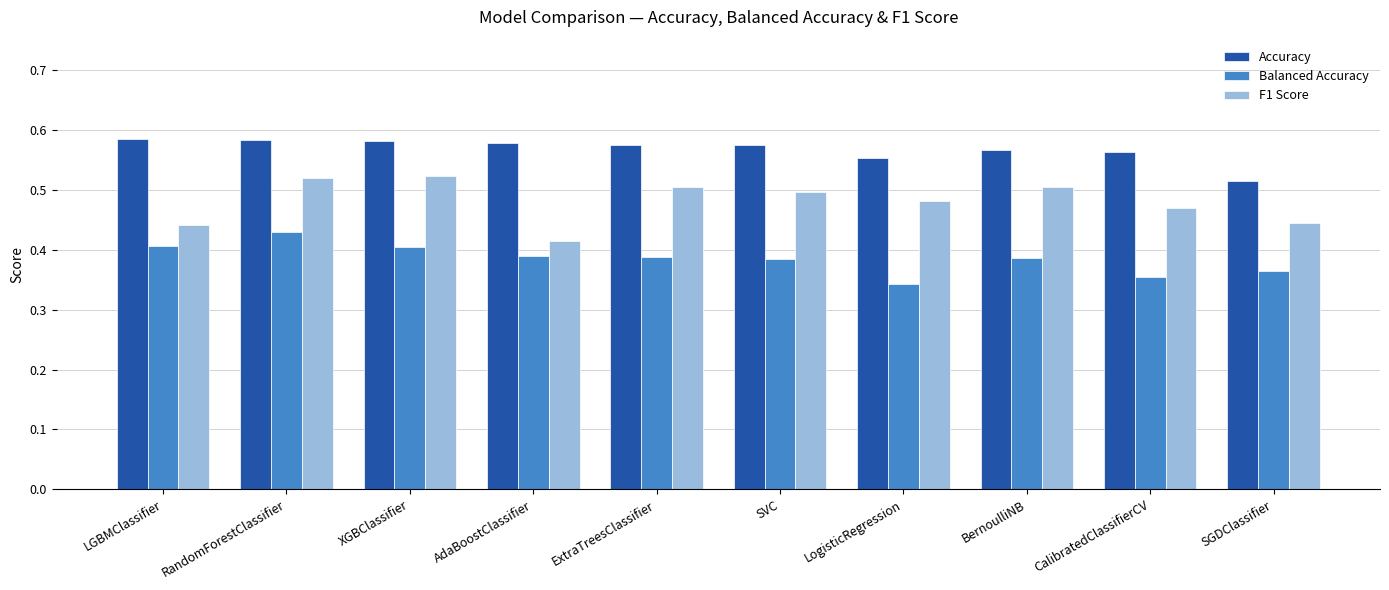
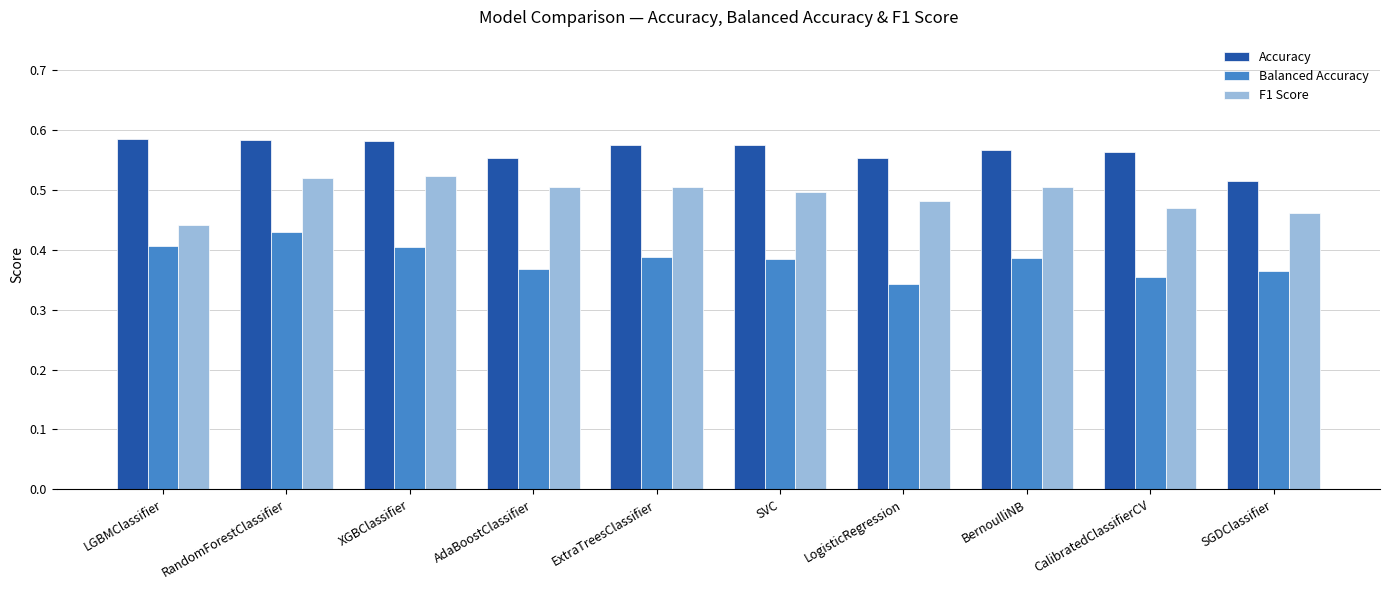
  {
    "Accuracy": {
      "LGBMClassifier": 0.58,
      "RandomForestClassifier": 0.58,
      "XGBClassifier": 0.58,
-     "AdaBoostClassifier": 0.58,
+     "AdaBoostClassifier": 0.55,
      "ExtraTreesClassifier": 0.58,
      "SVC": 0.57,
      "LogisticRegression": 0.55,
      "BernoulliNB": 0.57,
      "CalibratedClassifierCV": 0.56,
      "SGDClassifier": 0.51
    },
    "Balanced Accuracy": {
      "LGBMClassifier": 0.41,
      "RandomForestClassifier": 0.43,
      "XGBClassifier": 0.40,
-     "AdaBoostClassifier": 0.39,
+     "AdaBoostClassifier": 0.37,
      "ExtraTreesClassifier": 0.39,
      "SVC": 0.38,
      "LogisticRegression": 0.34,
      "BernoulliNB": 0.39,
      "CalibratedClassifierCV": 0.35,
      "SGDClassifier": 0.36
    },
    "F1 Score": {
      "LGBMClassifier": 0.44,
      "RandomForestClassifier": 0.52,
      "XGBClassifier": 0.52,
-     "AdaBoostClassifier": 0.41,
+     "AdaBoostClassifier": 0.50,
      "ExtraTreesClassifier": 0.50,
      "SVC": 0.50,
      "LogisticRegression": 0.48,
      "BernoulliNB": 0.51,
      "CalibratedClassifierCV": 0.47,
-     "SGDClassifier": 0.44
+     "SGDClassifier": 0.46
    }
  }
